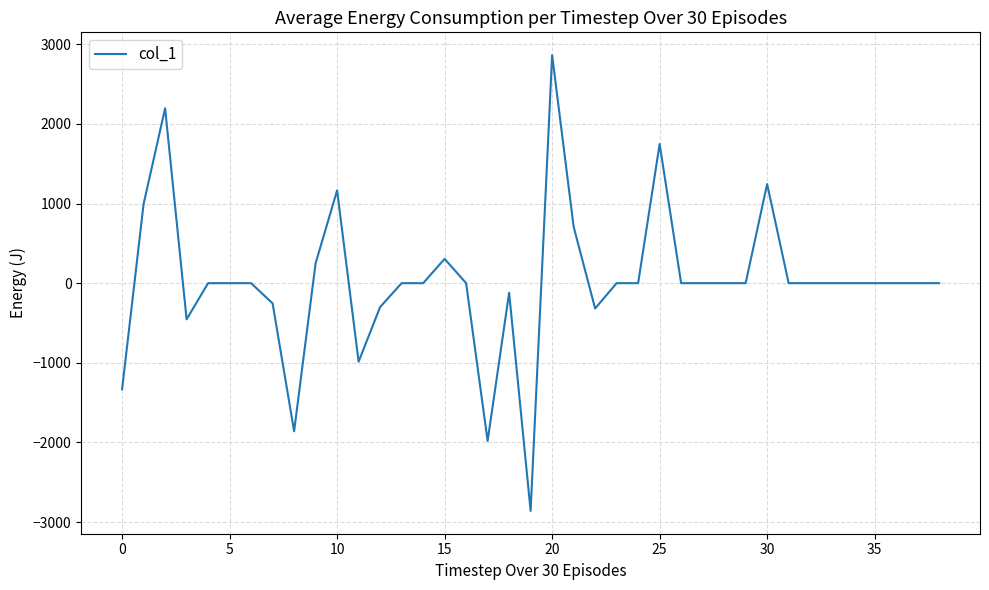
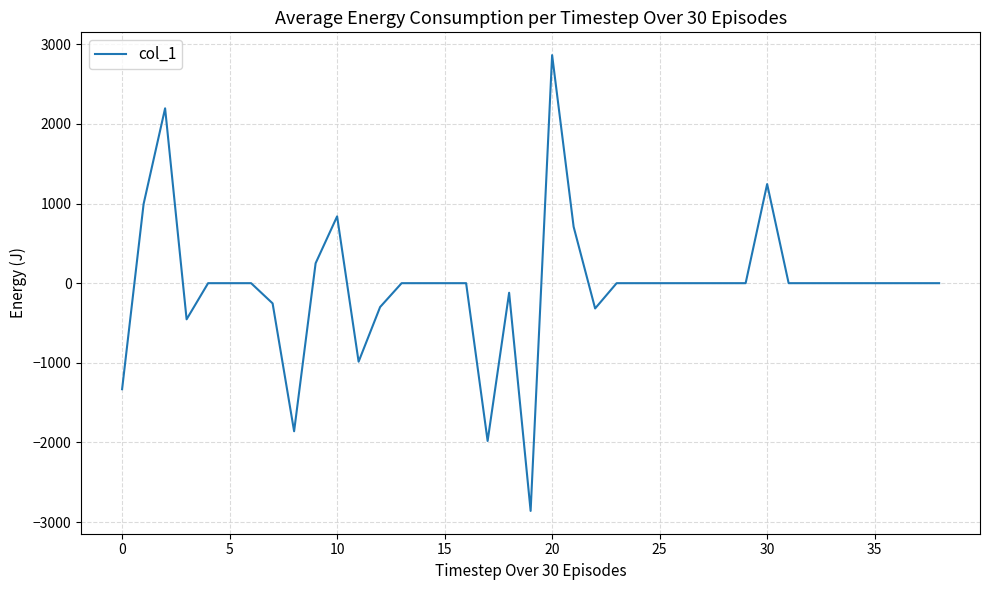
  {
    "0": -1300,
    "5": 0,
-   "10": 1200,
-   "15": 300,
+   "10": 800,
+   "15": 0,
    "20": 2900,
-   "25": 1700,
+   "25": 0,
    "30": 1200,
    "35": 0
  }
